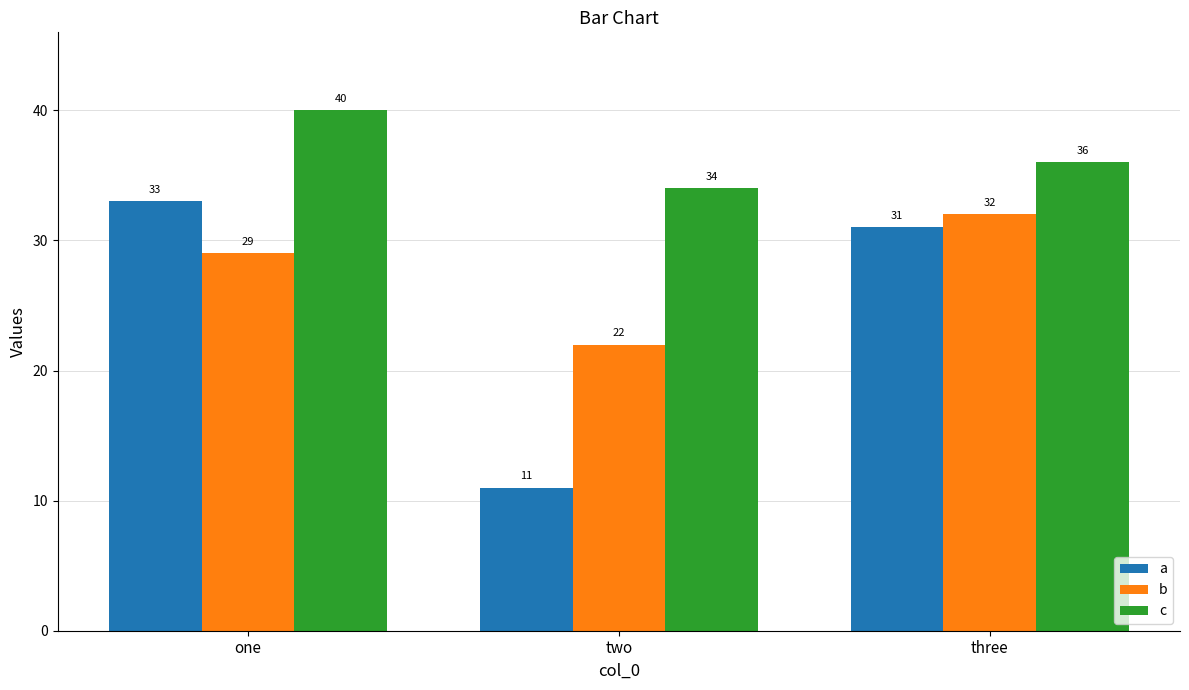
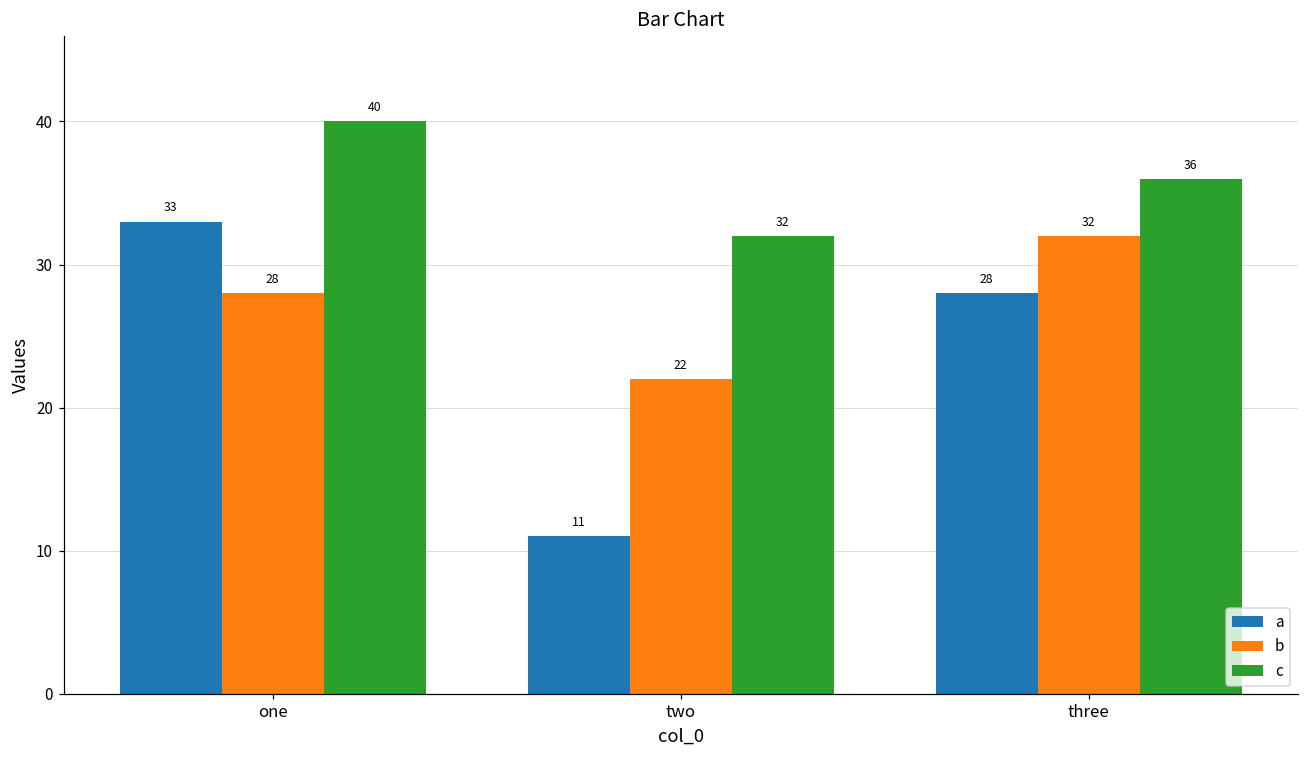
  {
    "a": {
      "one": 33,
      "two": 11,
-     "three": 31
+     "three": 28
    },
    "b": {
-     "one": 29,
+     "one": 28,
      "two": 22,
      "three": 32
    },
    "c": {
      "one": 40,
-     "two": 34,
+     "two": 32,
      "three": 36
    }
  }
